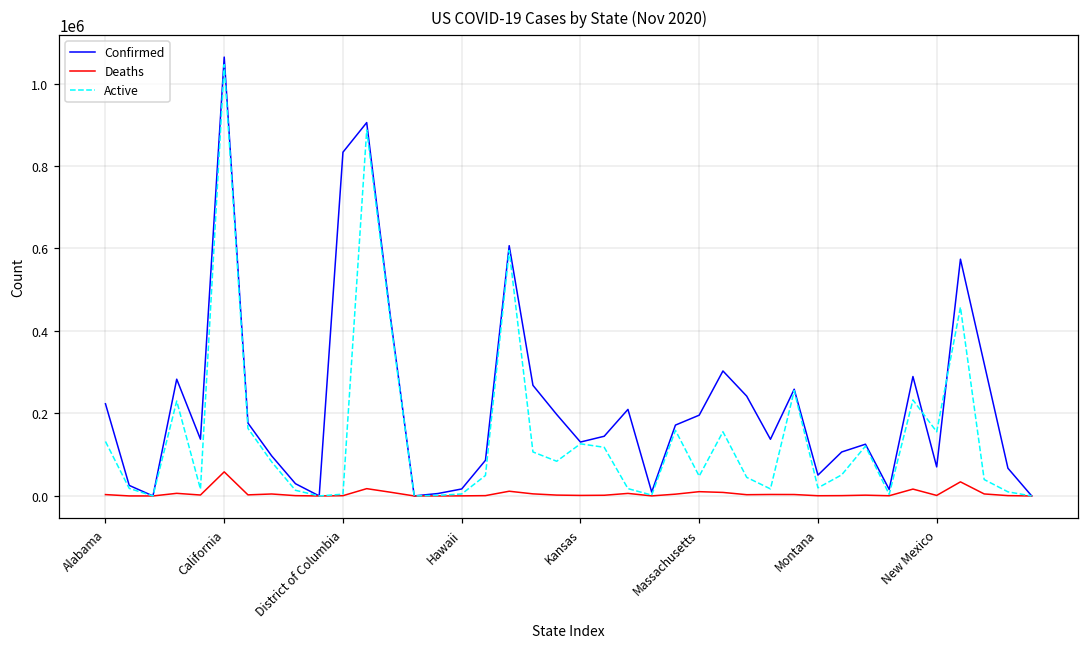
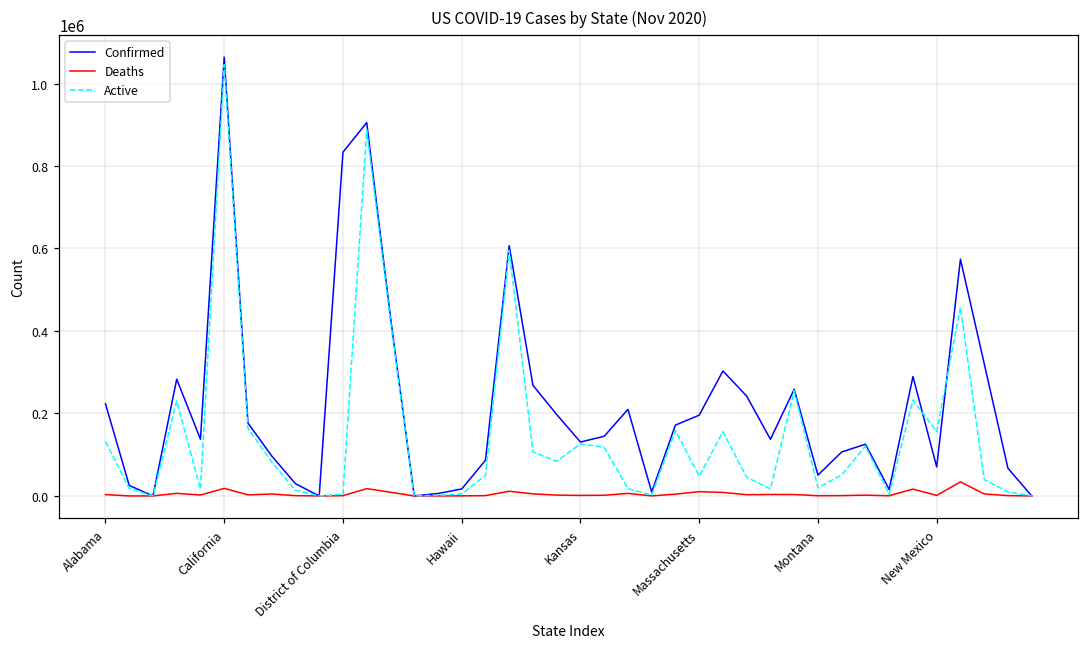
  {
    "Confirmed": {
      "Alabama": 220000,
      "California": 1060000,
      "District of Columbia": 830000,
      "Hawaii": 20000,
      "Massachusetts": 200000,
      "Montana": 50000,
      "New Mexico": 70000
    },
    "Deaths": {
      "Alabama": 0,
-     "California": 60000,
+     "California": 20000,
      "Kansas": 0,
      "Massachusetts": 10000,
      "Montana": 0,
      "New Mexico": 0
    },
    "Active": {
      "Alabama": 130000,
      "California": 1050000,
      "Massachusetts": 50000,
      "Montana": 20000,
      "New Mexico": 160000
    }
  }
